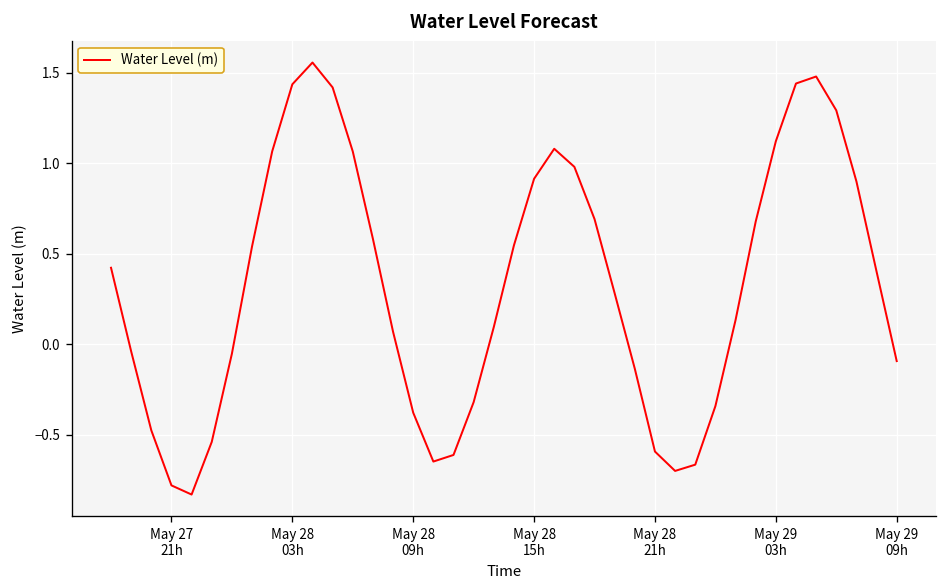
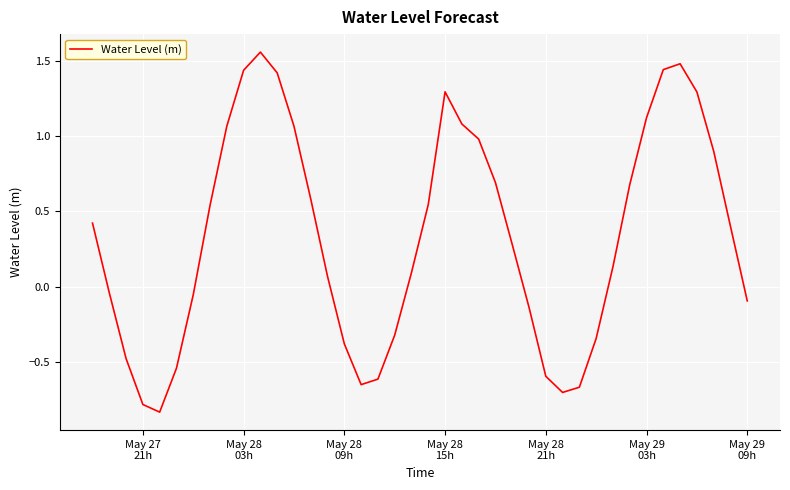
  {
    "May 27 21h": -0.78,
    "May 28 03h": 1.44,
    "May 28 09h": -0.38,
-   "May 28 15h": 0.91,
+   "May 28 15h": 1.29,
    "May 28 21h": -0.59,
    "May 29 03h": 1.12,
    "May 29 09h": -0.09
  }
